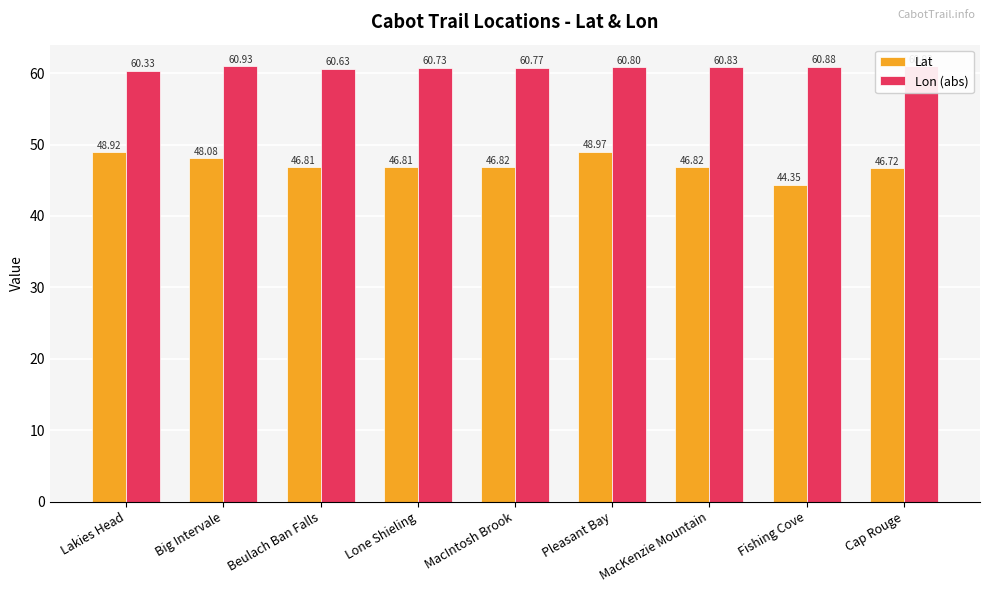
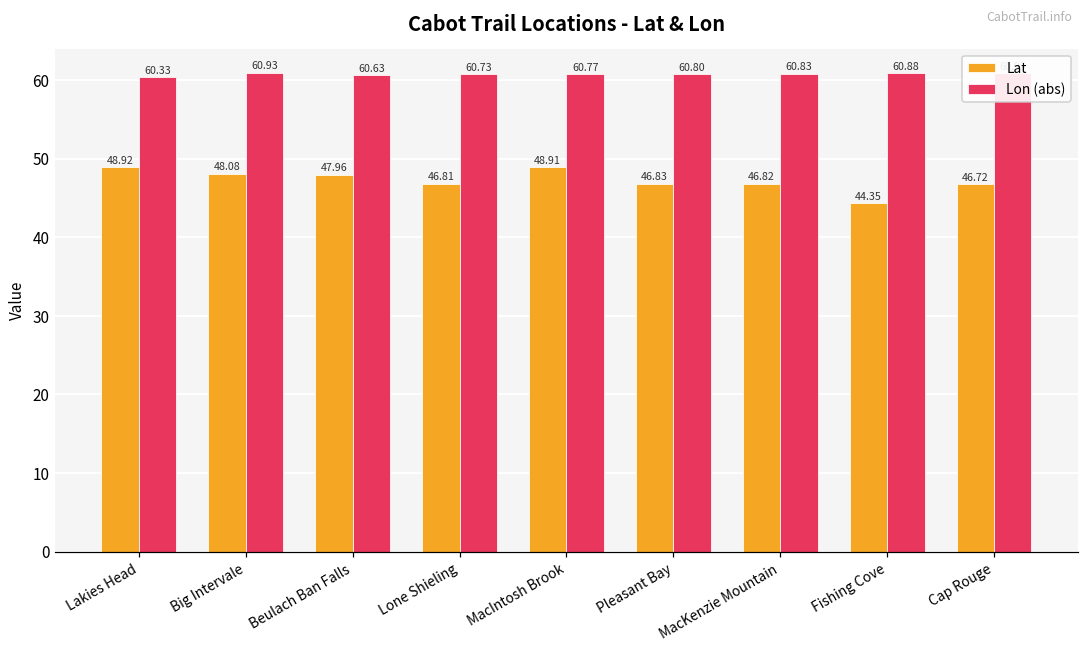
  {
    "Lat": {
      "Lakies Head": 48.92,
      "Big Intervale": 48.08,
-     "Beulach Ban Falls": 46.81,
+     "Beulach Ban Falls": 47.96,
      "Lone Shieling": 46.81,
-     "MacIntosh Brook": 46.82,
-     "Pleasant Bay": 48.97,
+     "MacIntosh Brook": 48.91,
+     "Pleasant Bay": 46.83,
      "MacKenzie Mountain": 46.82,
      "Fishing Cove": 44.35,
      "Cap Rouge": 46.72
    },
    "Lon (abs)": {
      "Lakies Head": 60.33,
      "Big Intervale": 60.93,
      "Beulach Ban Falls": 60.63,
      "Lone Shieling": 60.73,
      "MacIntosh Brook": 60.77,
      "Pleasant Bay": 60.80,
      "MacKenzie Mountain": 60.83,
      "Fishing Cove": 60.88
    }
  }
